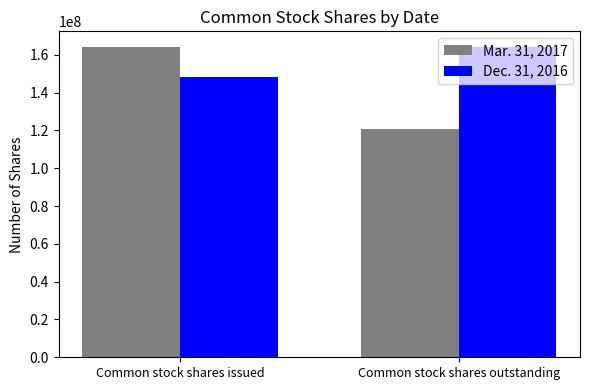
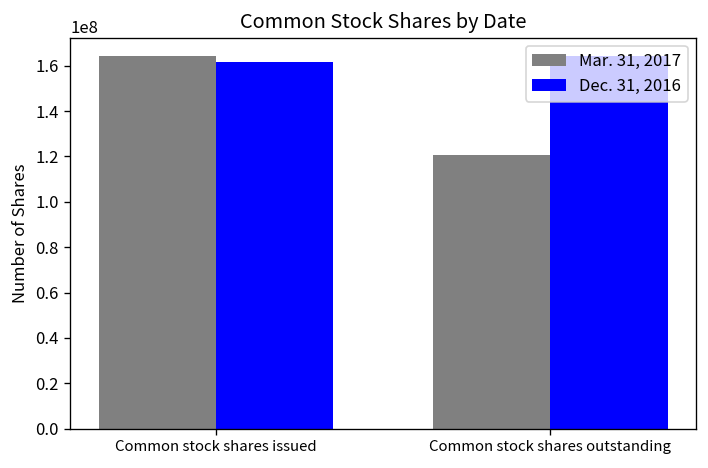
  {
    "Mar. 31, 2017": {
      "Common stock shares issued": 164000000,
      "Common stock shares outstanding": 121000000
    },
    "Dec. 31, 2016": {
-     "Common stock shares issued": 148000000
+     "Common stock shares issued": 162000000
    }
  }
